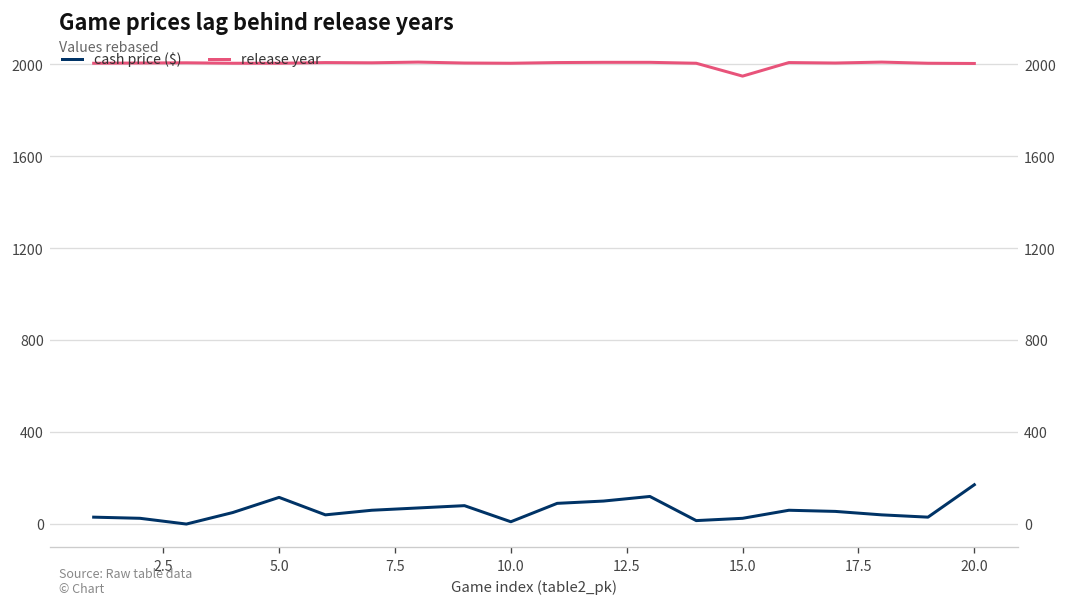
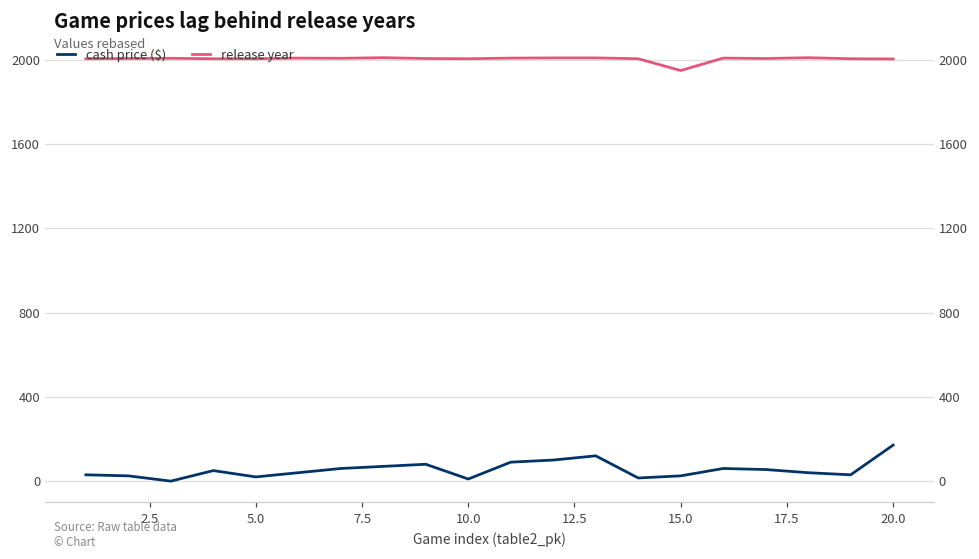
  {
    "cash price ($)": {
-     "5.0": 120,
+     "5.0": 20,
      "10.0": 10,
      "15.0": 30,
      "20.0": 170
    },
    "release year": {
      "5.0": 2000,
      "10.0": 2000,
      "15.0": 1950,
      "20.0": 2000
    }
  }
